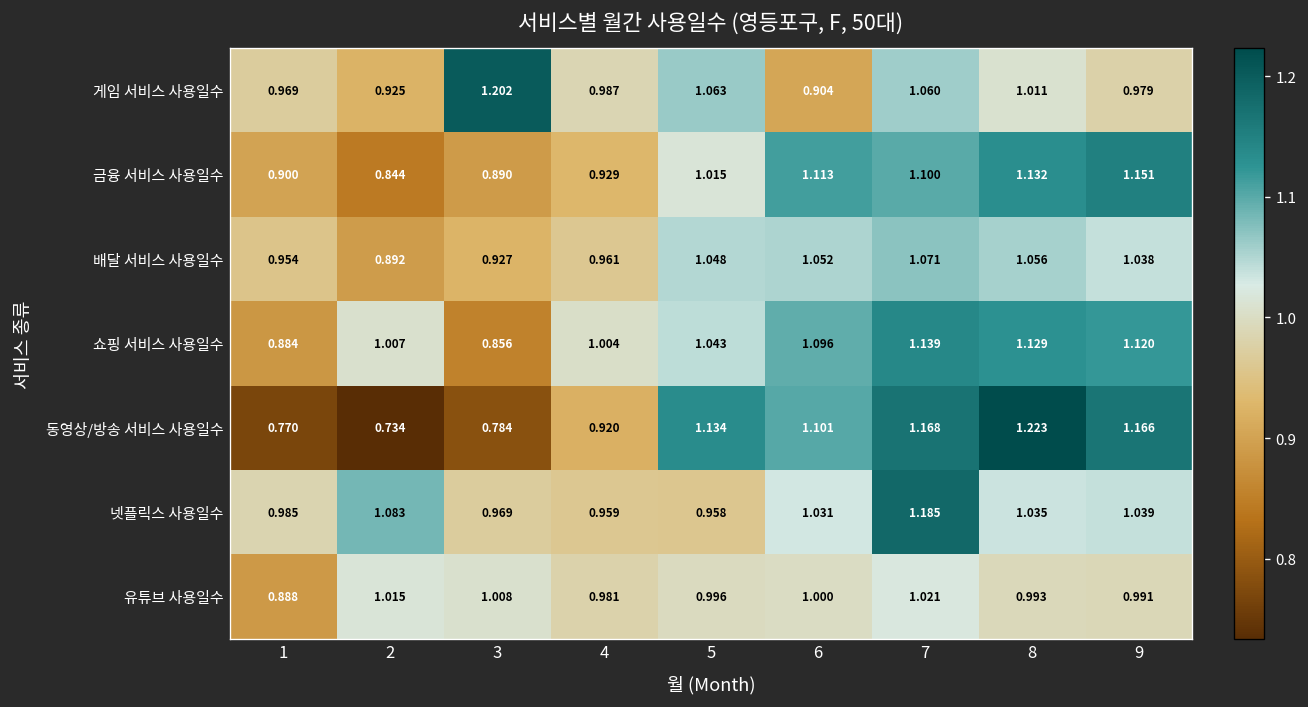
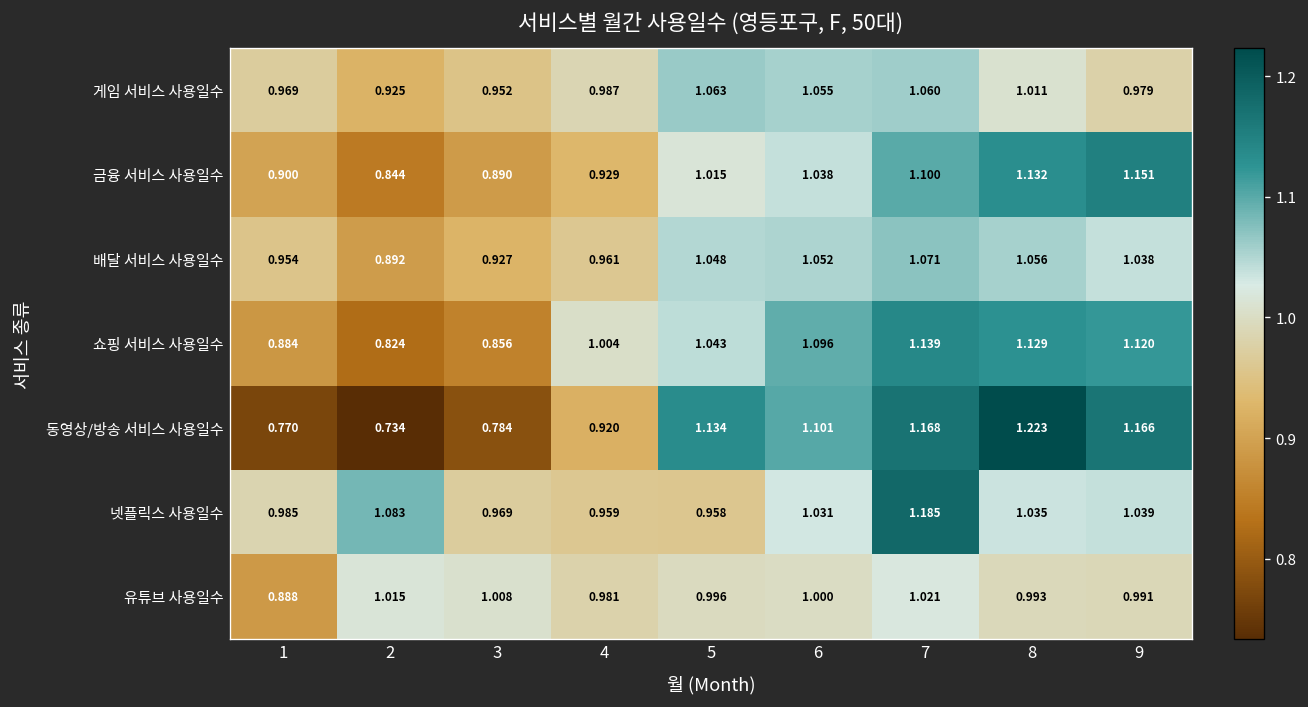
  {
    "게임 서비스 사용일수": {
      "1": 0.969,
      "2": 0.925,
-     "3": 1.202,
+     "3": 0.952,
      "4": 0.987,
      "5": 1.063,
-     "6": 0.904,
+     "6": 1.055,
      "7": 1.060,
      "8": 1.011,
      "9": 0.979
    },
    "금융 서비스 사용일수": {
      "1": 0.900,
      "2": 0.844,
      "3": 0.890,
      "4": 0.929,
      "5": 1.015,
-     "6": 1.113,
+     "6": 1.038,
      "7": 1.100,
      "8": 1.132,
      "9": 1.151
    },
    "배달 서비스 사용일수": {
      "1": 0.954,
      "2": 0.892,
      "3": 0.927,
      "4": 0.961,
      "5": 1.048,
      "6": 1.052,
      "7": 1.071,
      "8": 1.056,
      "9": 1.038
    },
    "쇼핑 서비스 사용일수": {
      "1": 0.884,
-     "2": 1.007,
+     "2": 0.824,
      "3": 0.856,
      "4": 1.004,
      "5": 1.043,
      "6": 1.096,
      "7": 1.139,
      "8": 1.129,
      "9": 1.120
    },
    "동영상/방송 서비스 사용일수": {
      "1": 0.770,
      "2": 0.734,
      "3": 0.784,
      "4": 0.920,
      "5": 1.134,
      "6": 1.101,
      "7": 1.168,
      "8": 1.223,
      "9": 1.166
    },
    "넷플릭스 사용일수": {
      "1": 0.985,
      "2": 1.083,
      "3": 0.969,
      "4": 0.959,
      "5": 0.958,
      "6": 1.031,
      "7": 1.185,
      "8": 1.035,
      "9": 1.039
    },
    "유튜브 사용일수": {
      "1": 0.888,
      "2": 1.015,
      "3": 1.008,
      "4": 0.981,
      "5": 0.996,
      "6": 1.000,
      "7": 1.021,
      "8": 0.993,
      "9": 0.991
    }
  }
